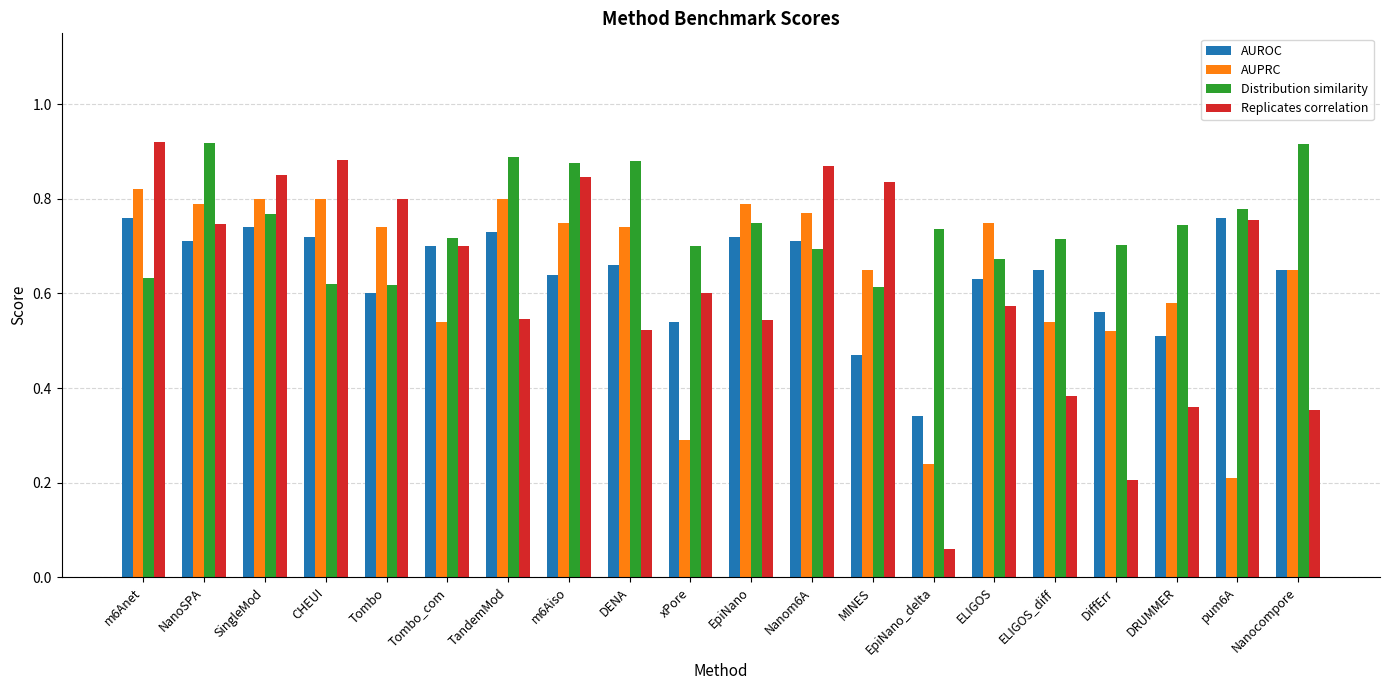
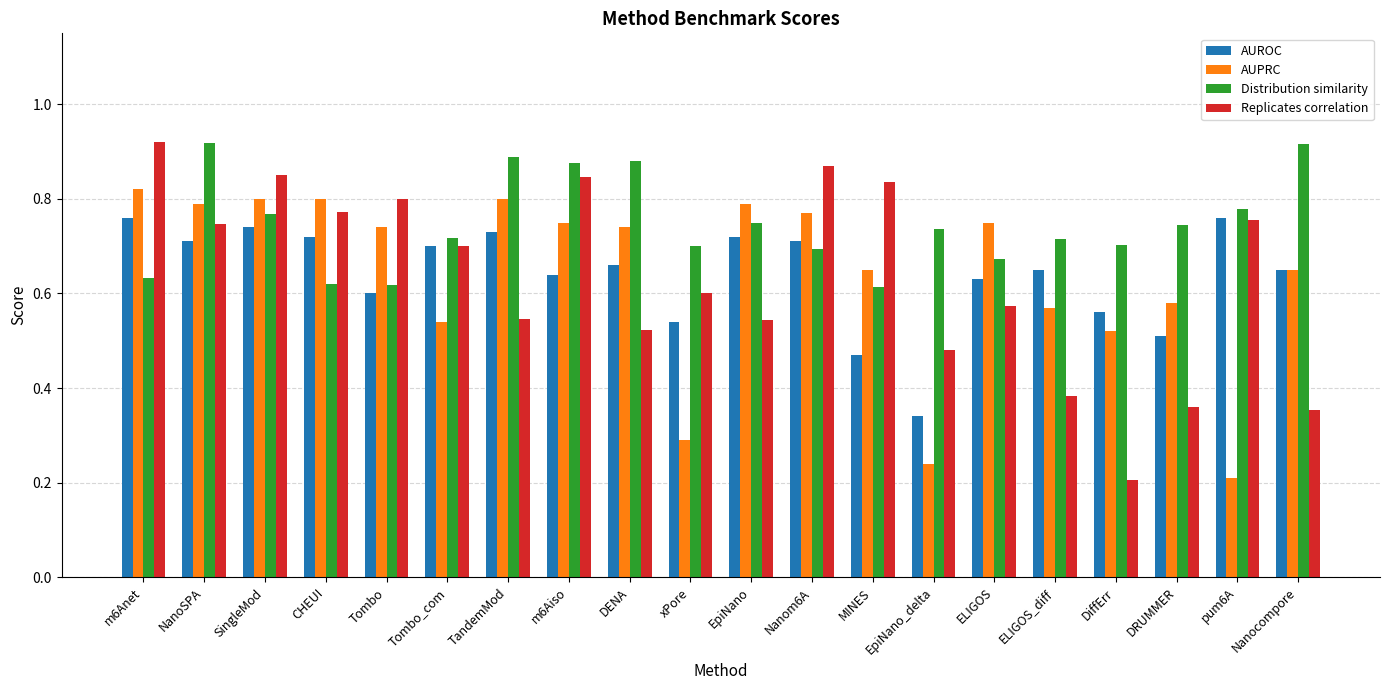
  {
    "AUROC": {
      "m6Anet": 0.76,
      "NanoSPA": 0.71,
      "SingleMod": 0.74,
      "CHEUI": 0.72,
      "Tombo": 0.60,
      "Tombo_com": 0.70,
      "TandemMod": 0.73,
      "m6Aiso": 0.64,
      "DENA": 0.66,
      "xPore": 0.54,
      "EpiNano": 0.72,
      "Nanom6A": 0.71,
      "MINES": 0.47,
      "EpiNano_delta": 0.34,
      "ELIGOS": 0.63,
      "ELIGOS_diff": 0.65,
      "DiffErr": 0.56,
      "DRUMMER": 0.51,
      "pum6A": 0.76,
      "Nanocompore": 0.65
    },
    "AUPRC": {
      "m6Anet": 0.82,
      "NanoSPA": 0.79,
      "SingleMod": 0.80,
      "CHEUI": 0.80,
      "Tombo": 0.74,
      "Tombo_com": 0.54,
      "TandemMod": 0.80,
      "m6Aiso": 0.75,
      "DENA": 0.74,
      "xPore": 0.29,
      "EpiNano": 0.79,
      "Nanom6A": 0.77,
      "MINES": 0.65,
      "EpiNano_delta": 0.24,
      "ELIGOS": 0.75,
-     "ELIGOS_diff": 0.54,
+     "ELIGOS_diff": 0.57,
      "DiffErr": 0.52,
      "DRUMMER": 0.58,
      "pum6A": 0.21,
      "Nanocompore": 0.65
    },
    "Distribution similarity": {
      "m6Anet": 0.63,
      "NanoSPA": 0.92,
      "SingleMod": 0.77,
      "CHEUI": 0.62,
      "Tombo": 0.62,
      "Tombo_com": 0.72,
      "TandemMod": 0.89,
      "m6Aiso": 0.88,
      "DENA": 0.88,
      "xPore": 0.70,
      "EpiNano": 0.75,
      "Nanom6A": 0.69,
      "MINES": 0.61,
      "EpiNano_delta": 0.74,
      "ELIGOS": 0.67,
      "ELIGOS_diff": 0.72,
      "DiffErr": 0.70,
      "DRUMMER": 0.74,
      "pum6A": 0.78,
      "Nanocompore": 0.92
    },
    "Replicates correlation": {
      "m6Anet": 0.92,
      "NanoSPA": 0.75,
      "SingleMod": 0.85,
-     "CHEUI": 0.88,
+     "CHEUI": 0.77,
      "Tombo": 0.80,
      "Tombo_com": 0.70,
      "TandemMod": 0.55,
      "m6Aiso": 0.85,
      "DENA": 0.52,
      "xPore": 0.60,
      "EpiNano": 0.54,
      "Nanom6A": 0.87,
      "MINES": 0.84,
-     "EpiNano_delta": 0.06,
+     "EpiNano_delta": 0.48,
      "ELIGOS": 0.57,
      "ELIGOS_diff": 0.38,
      "DiffErr": 0.21,
      "DRUMMER": 0.36,
      "pum6A": 0.76,
      "Nanocompore": 0.35
    }
  }
